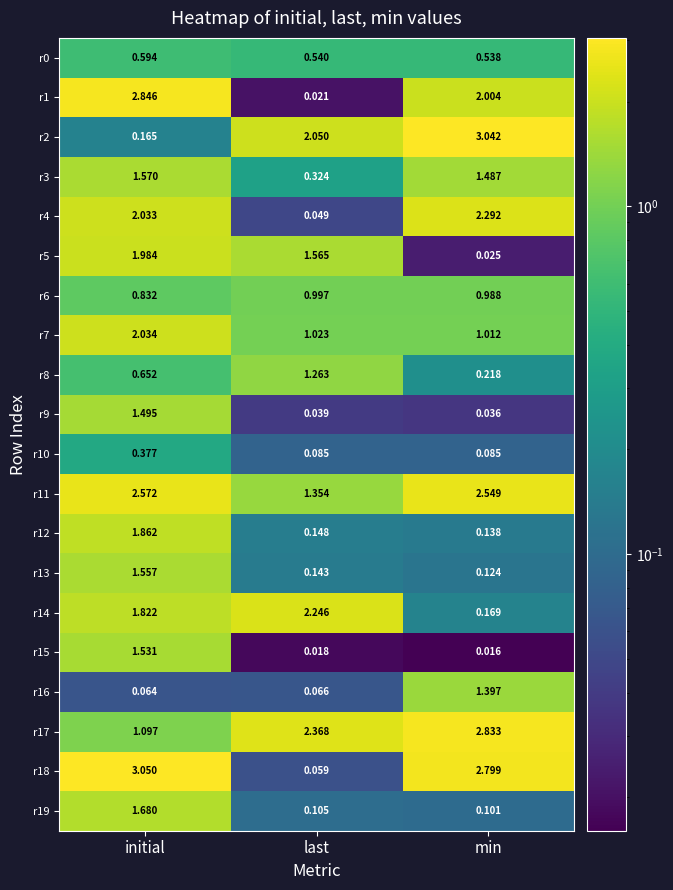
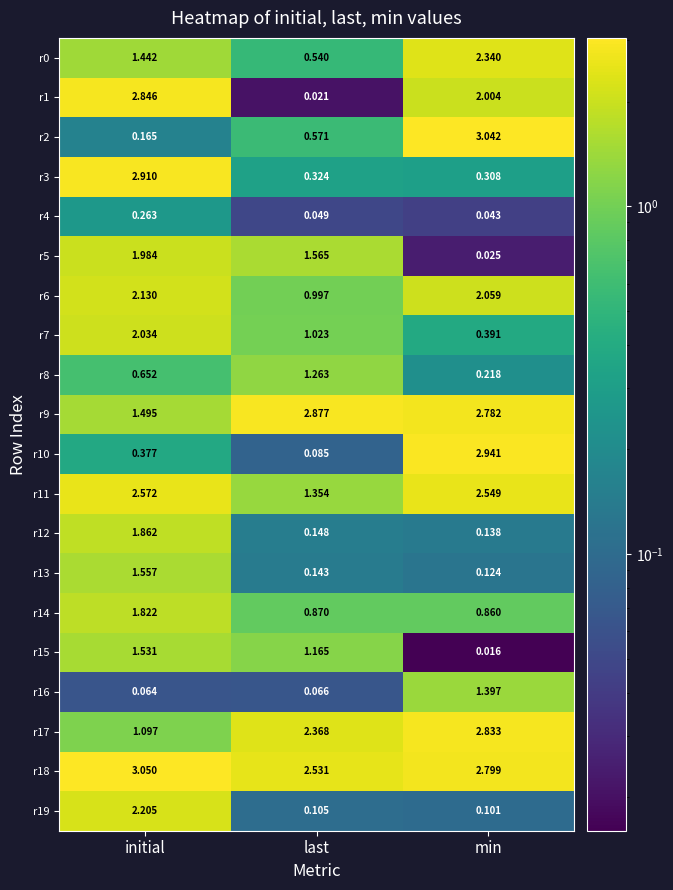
  {
    "r0": {
-     "initial": 0.594,
+     "initial": 1.442,
      "last": 0.540,
-     "min": 0.538
+     "min": 2.340
    },
    "r1": {
      "initial": 2.846,
      "last": 0.021,
      "min": 2.004
    },
    "r2": {
      "initial": 0.165,
-     "last": 2.050,
+     "last": 0.571,
      "min": 3.042
    },
    "r3": {
-     "initial": 1.570,
+     "initial": 2.910,
      "last": 0.324,
-     "min": 1.487
+     "min": 0.308
    },
    "r4": {
-     "initial": 2.033,
+     "initial": 0.263,
      "last": 0.049,
-     "min": 2.292
+     "min": 0.043
    },
    "r5": {
      "initial": 1.984,
      "last": 1.565,
      "min": 0.025
    },
    "r6": {
-     "initial": 0.832,
+     "initial": 2.130,
      "last": 0.997,
-     "min": 0.988
+     "min": 2.059
    },
    "r7": {
      "initial": 2.034,
      "last": 1.023,
-     "min": 1.012
+     "min": 0.391
    },
    "r8": {
      "initial": 0.652,
      "last": 1.263,
      "min": 0.218
    },
    "r9": {
      "initial": 1.495,
-     "last": 0.039,
-     "min": 0.036
+     "last": 2.877,
+     "min": 2.782
    },
    "r10": {
      "initial": 0.377,
      "last": 0.085,
-     "min": 0.085
+     "min": 2.941
    },
    "r11": {
      "initial": 2.572,
      "last": 1.354,
      "min": 2.549
    },
    "r12": {
      "initial": 1.862,
      "last": 0.148,
      "min": 0.138
    },
    "r13": {
      "initial": 1.557,
      "last": 0.143,
      "min": 0.124
    },
    "r14": {
      "initial": 1.822,
-     "last": 2.246,
-     "min": 0.169
+     "last": 0.870,
+     "min": 0.860
    },
    "r15": {
      "initial": 1.531,
-     "last": 0.018,
+     "last": 1.165,
      "min": 0.016
    },
    "r16": {
      "initial": 0.064,
      "last": 0.066,
      "min": 1.397
    },
    "r17": {
      "initial": 1.097,
      "last": 2.368,
      "min": 2.833
    },
    "r18": {
      "initial": 3.050,
-     "last": 0.059,
+     "last": 2.531,
      "min": 2.799
    },
    "r19": {
-     "initial": 1.680,
+     "initial": 2.205,
      "last": 0.105,
      "min": 0.101
    }
  }
